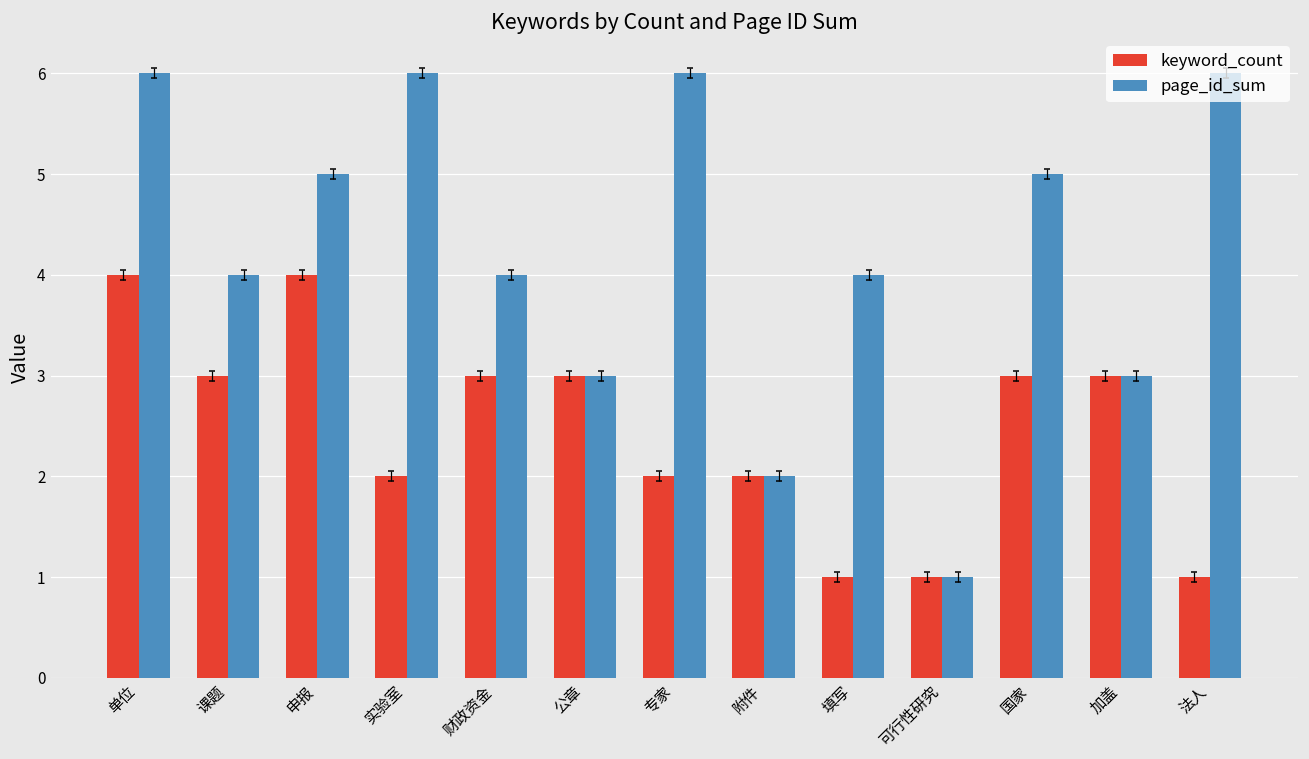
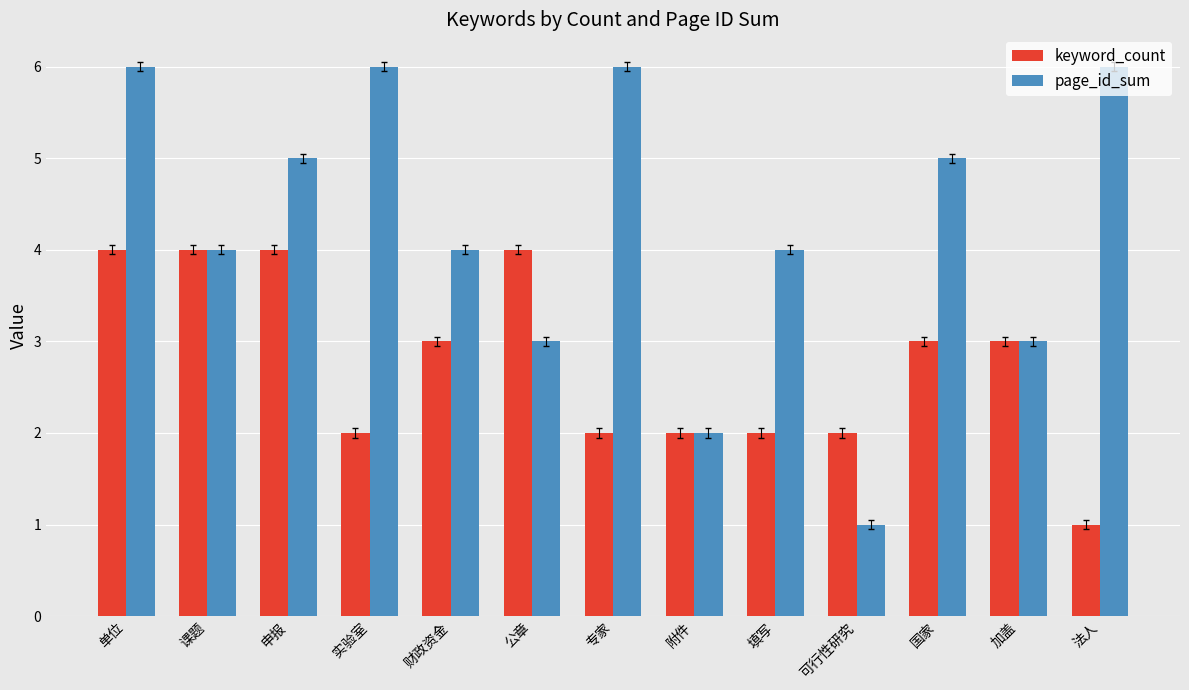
  {
    "keyword_count": {
      "单位": 4,
-     "课题": 3,
+     "课题": 4,
      "申报": 4,
      "实验室": 2,
      "财政资金": 3,
-     "公章": 3,
+     "公章": 4,
      "专家": 2,
      "附件": 2,
-     "填写": 1,
-     "可行性研究": 1,
+     "填写": 2,
+     "可行性研究": 2,
      "国家": 3,
      "加盖": 3,
      "法人": 1
    }
  }
